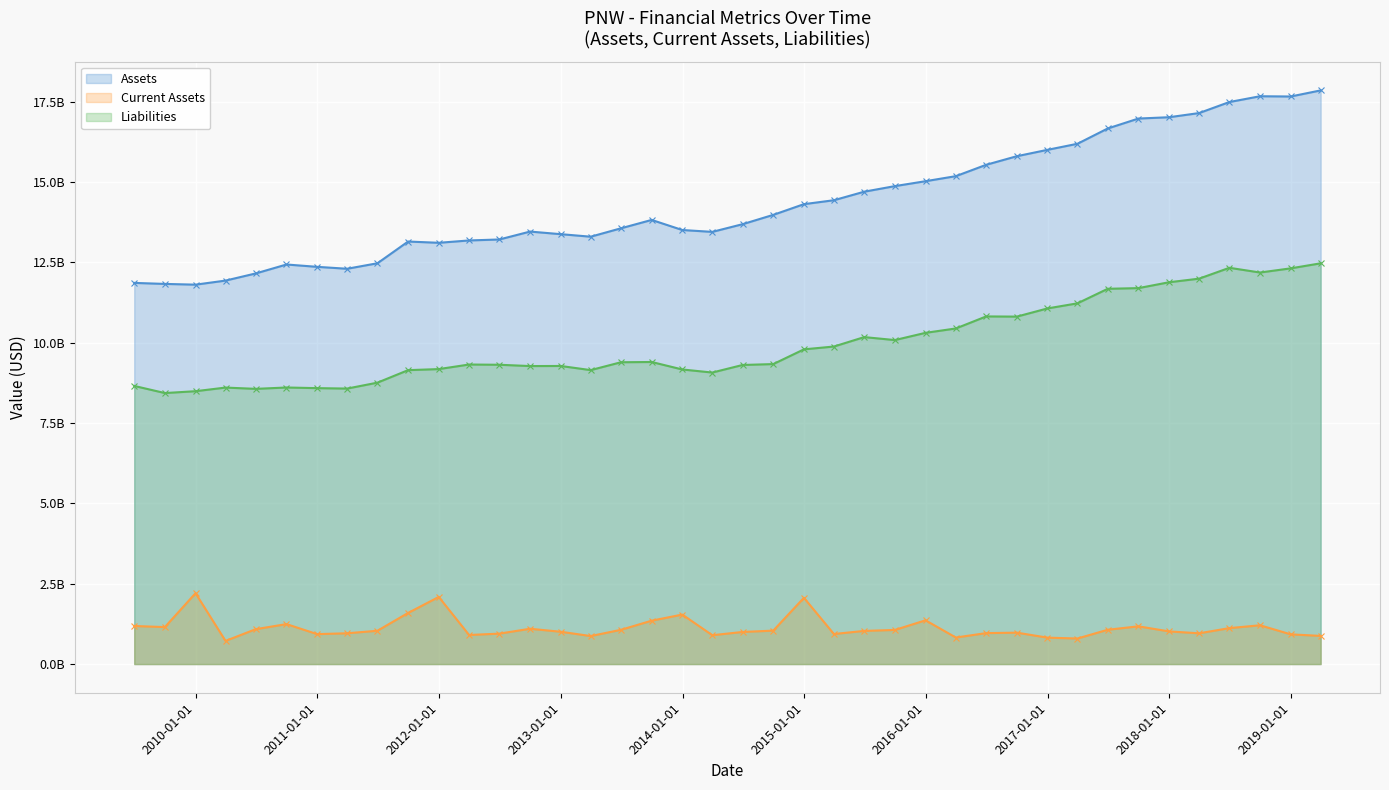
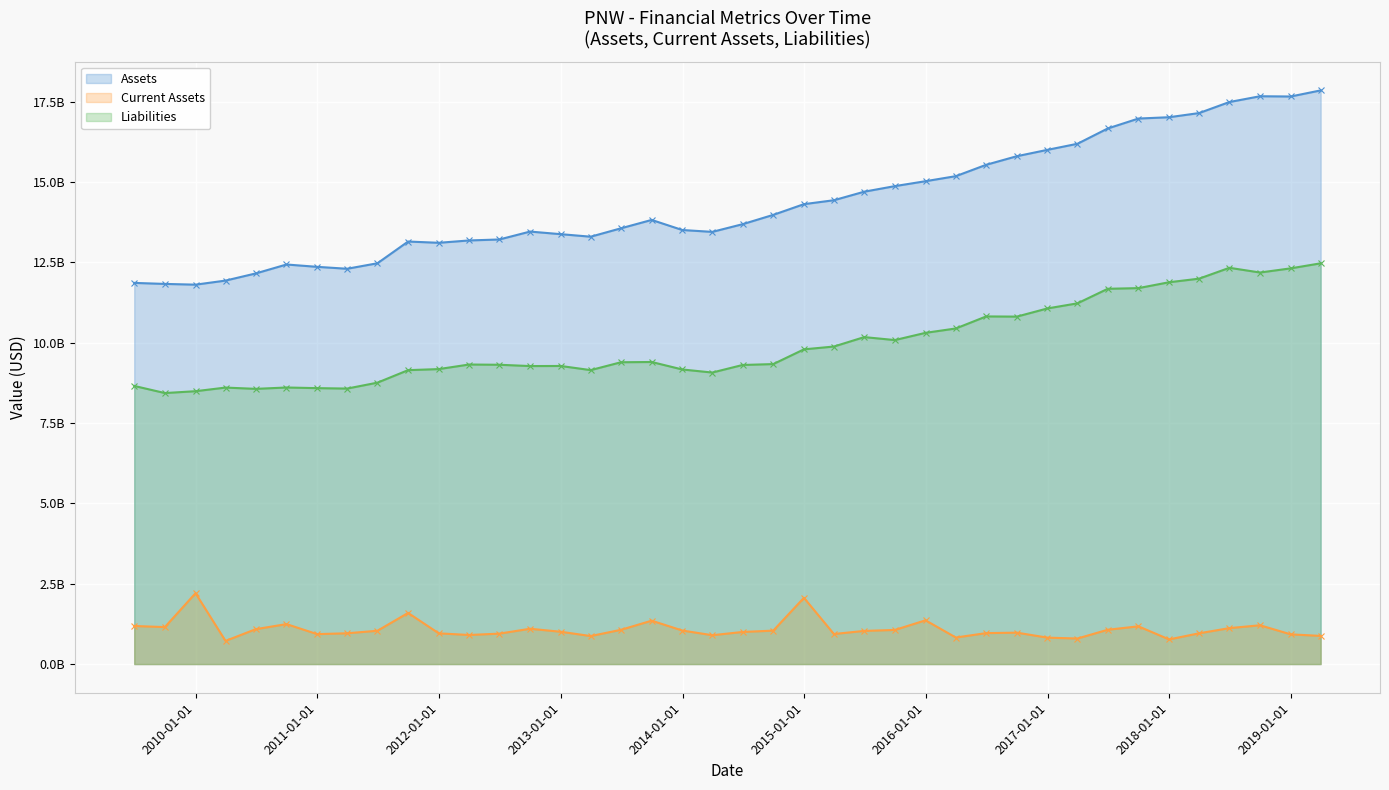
  {
    "Current Assets": {
      "2010-01-01": 2200000000,
      "2011-01-01": 900000000,
-     "2012-01-01": 2100000000,
+     "2012-01-01": 1000000000,
      "2013-01-01": 1000000000,
-     "2014-01-01": 1500000000,
+     "2014-01-01": 1000000000,
      "2015-01-01": 2100000000,
      "2016-01-01": 1400000000,
      "2017-01-01": 800000000,
-     "2018-01-01": 1000000000,
+     "2018-01-01": 800000000,
      "2019-01-01": 900000000
    }
  }
